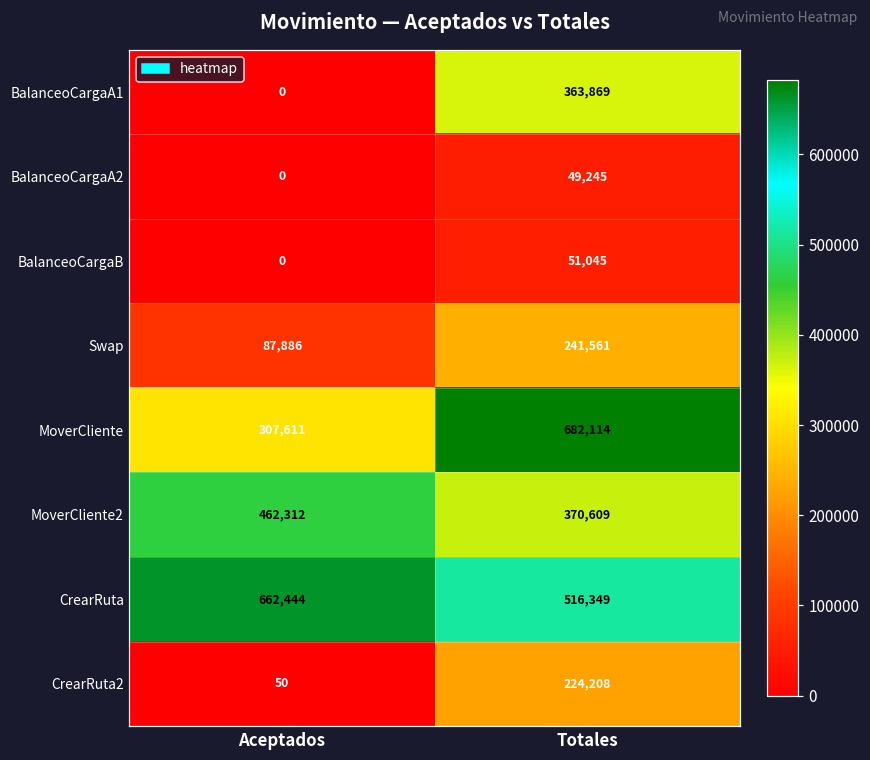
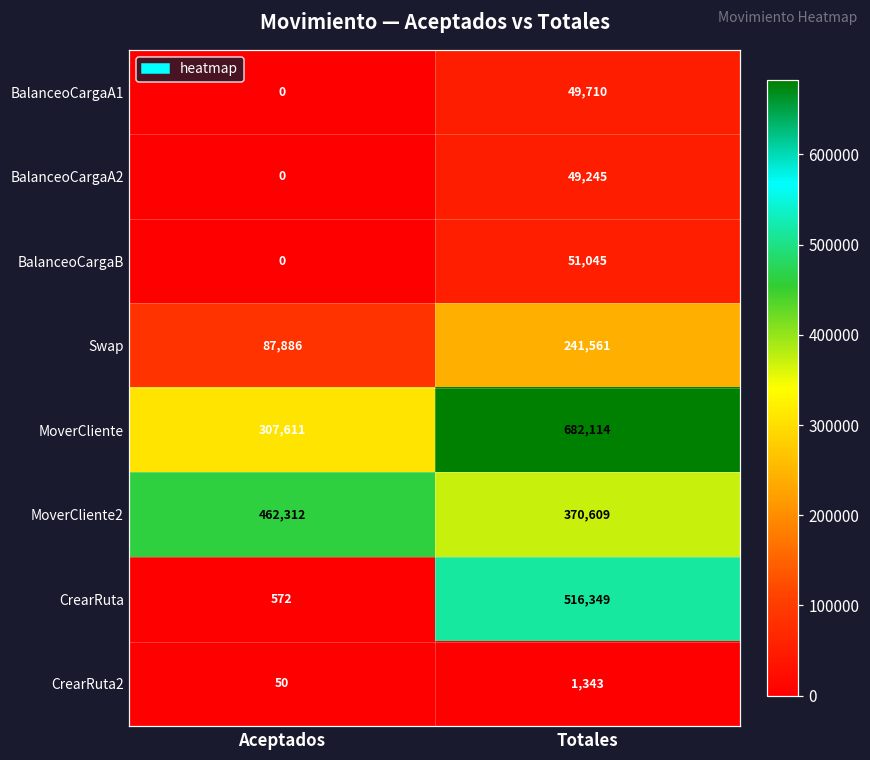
  {
    "BalanceoCargaA1": {
      "Aceptados": "0",
-     "Totales": "363,869"
+     "Totales": "49,710"
    },
    "BalanceoCargaA2": {
      "Aceptados": "0",
      "Totales": "49,245"
    },
    "BalanceoCargaB": {
      "Aceptados": "0",
      "Totales": "51,045"
    },
    "Swap": {
      "Aceptados": "87,886",
      "Totales": "241,561"
    },
    "MoverCliente": {
      "Aceptados": "307,611",
      "Totales": "682,114"
    },
    "MoverCliente2": {
      "Aceptados": "462,312",
      "Totales": "370,609"
    },
    "CrearRuta": {
-     "Aceptados": "662,444",
+     "Aceptados": "572",
      "Totales": "516,349"
    },
    "CrearRuta2": {
      "Aceptados": "50",
-     "Totales": "224,208"
+     "Totales": "1,343"
    }
  }
